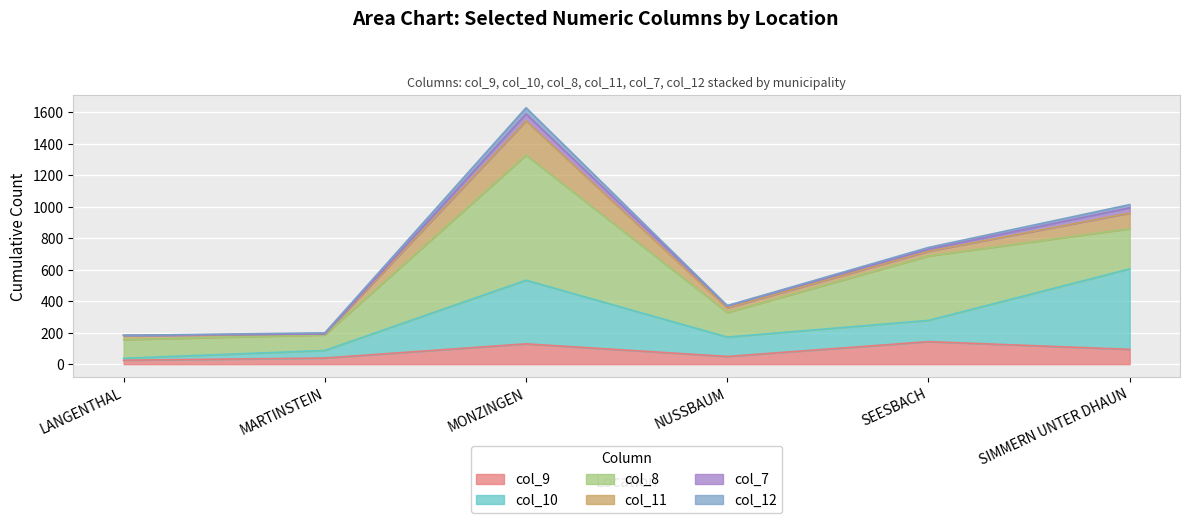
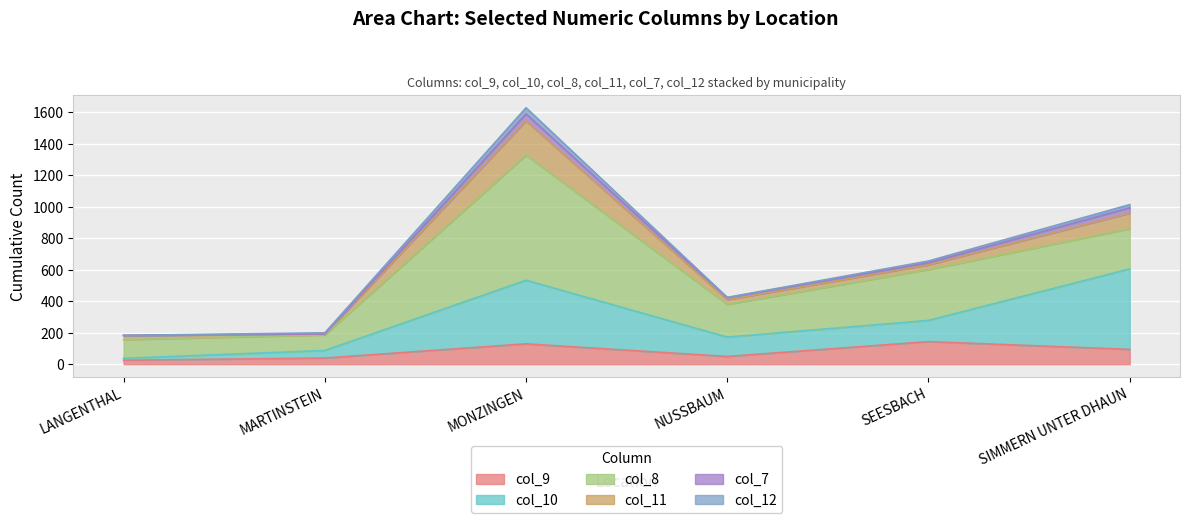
  {
    "col_8": {
      "LANGENTHAL": 120,
      "MONZINGEN": 790,
-     "NUSSBAUM": 160,
-     "SEESBACH": 410,
+     "NUSSBAUM": 210,
+     "SEESBACH": 320,
      "SIMMERN UNTER DHAUN": 260
    }
  }
